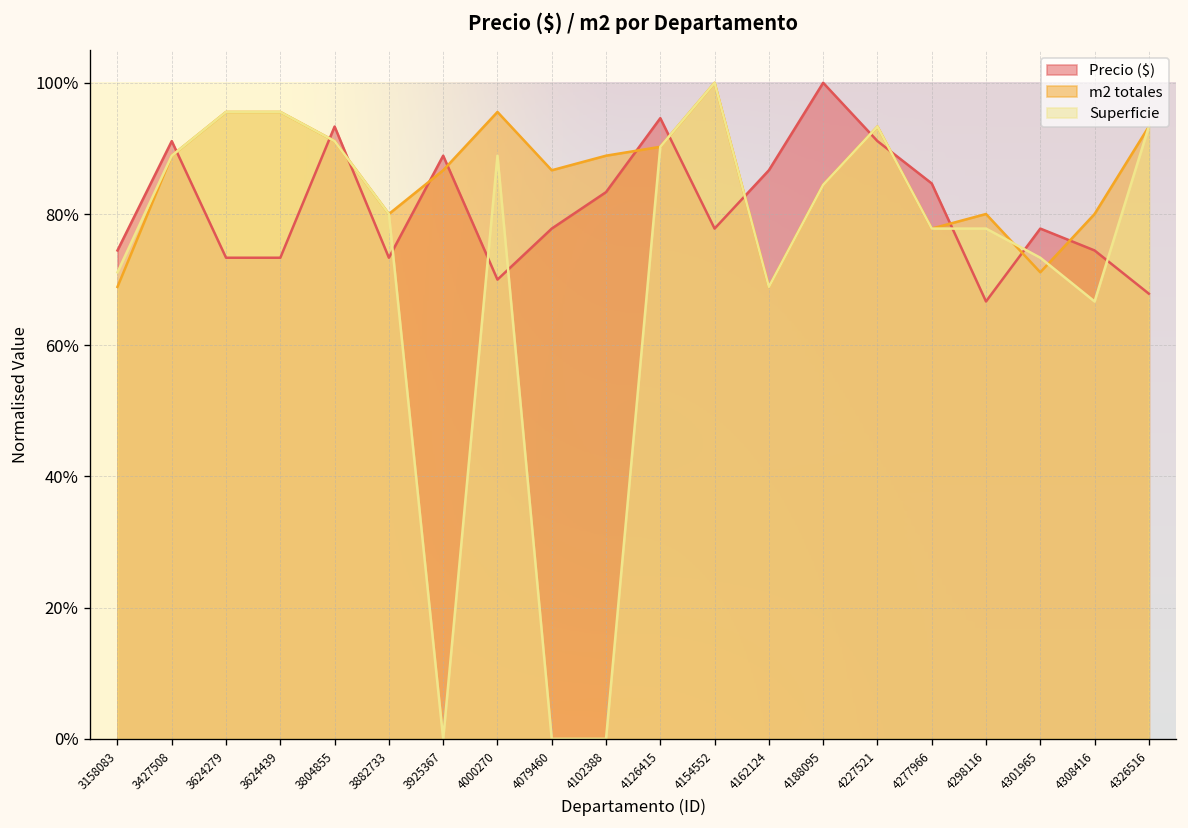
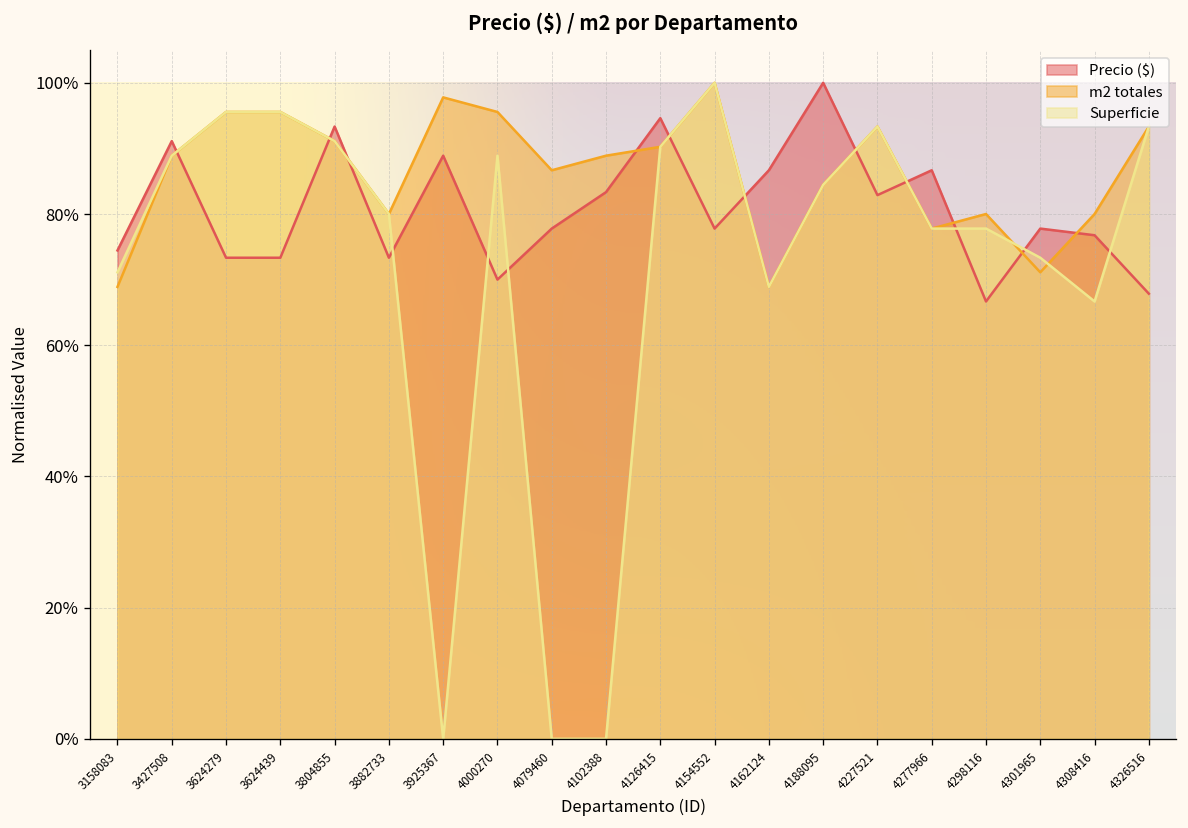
  {
    "Precio ($)": {
      "3158083": "74%",
      "3427508": "91%",
      "3624279": "73%",
      "3624439": "73%",
      "3804855": "93%",
      "3882733": "73%",
      "3925367": "89%",
      "4000270": "70%",
      "4079460": "78%",
      "4102388": "83%",
      "4126415": "95%",
      "4154552": "78%",
      "4162124": "87%",
      "4188095": "100%",
-     "4227521": "91%",
-     "4277966": "85%",
+     "4227521": "83%",
+     "4277966": "87%",
      "4298116": "67%",
      "4301965": "78%",
-     "4308416": "74%",
+     "4308416": "77%",
      "4326516": "68%"
    },
    "m2 totales": {
      "3158083": "69%",
-     "3925367": "87%",
+     "3925367": "98%",
      "4000270": "96%",
      "4079460": "87%",
      "4102388": "89%",
      "4298116": "80%",
      "4301965": "71%",
      "4308416": "80%"
    },
    "Superficie": {
      "3158083": "71%",
      "3925367": "0%",
      "4000270": "89%",
      "4079460": "0%",
      "4102388": "0%",
      "4298116": "78%",
      "4301965": "73%",
      "4308416": "67%"
    }
  }
